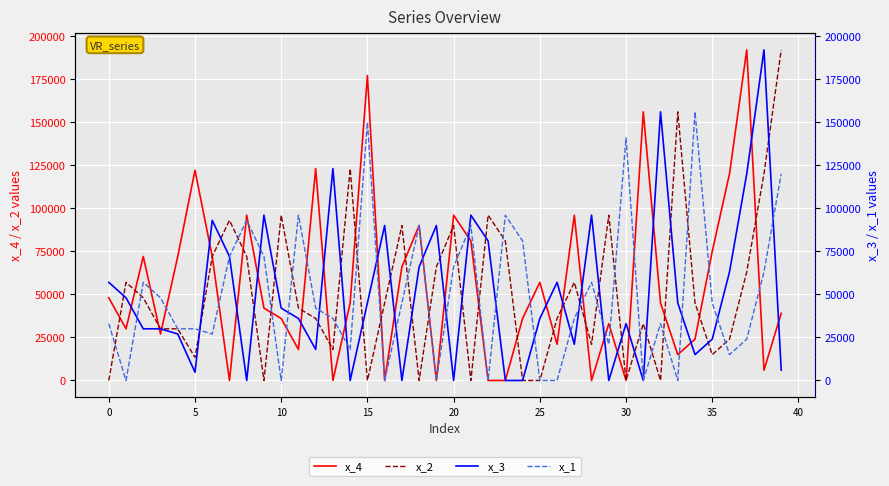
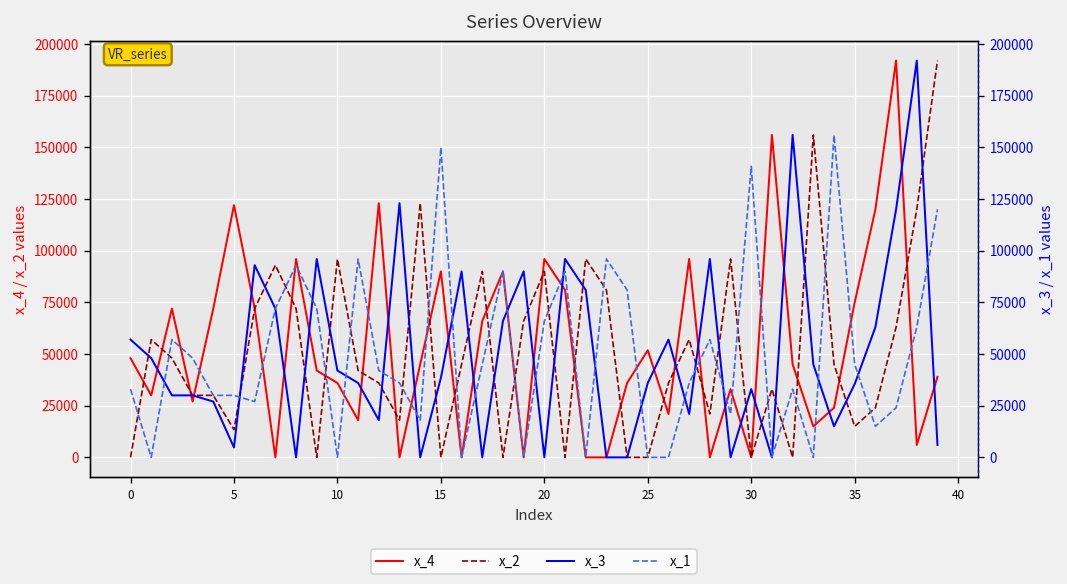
  {
    "x_4": {
      "0": 48000,
      "5": 122000,
      "10": 36000,
-     "15": 177000,
+     "15": 90000,
      "20": 96000,
-     "25": 57000,
+     "25": 52000,
      "35": 75000
    },
    "x_2": {
      "0": 0,
      "5": 13000,
      "10": 96000,
      "15": 0,
      "20": 90000,
      "25": 0,
      "35": 15000
    },
    "x_3": {
      "0": 57000,
      "5": 5000,
      "10": 42000,
-     "15": 45000,
+     "15": 38000,
      "20": 0,
      "25": 36000,
      "30": 33000,
-     "35": 24000
+     "35": 35000
    },
    "x_1": {
      "0": 33000,
      "5": 30000,
      "10": 0,
      "15": 150000,
      "20": 66000,
      "25": 0,
      "30": 141000,
      "35": 45000
    }
  }
